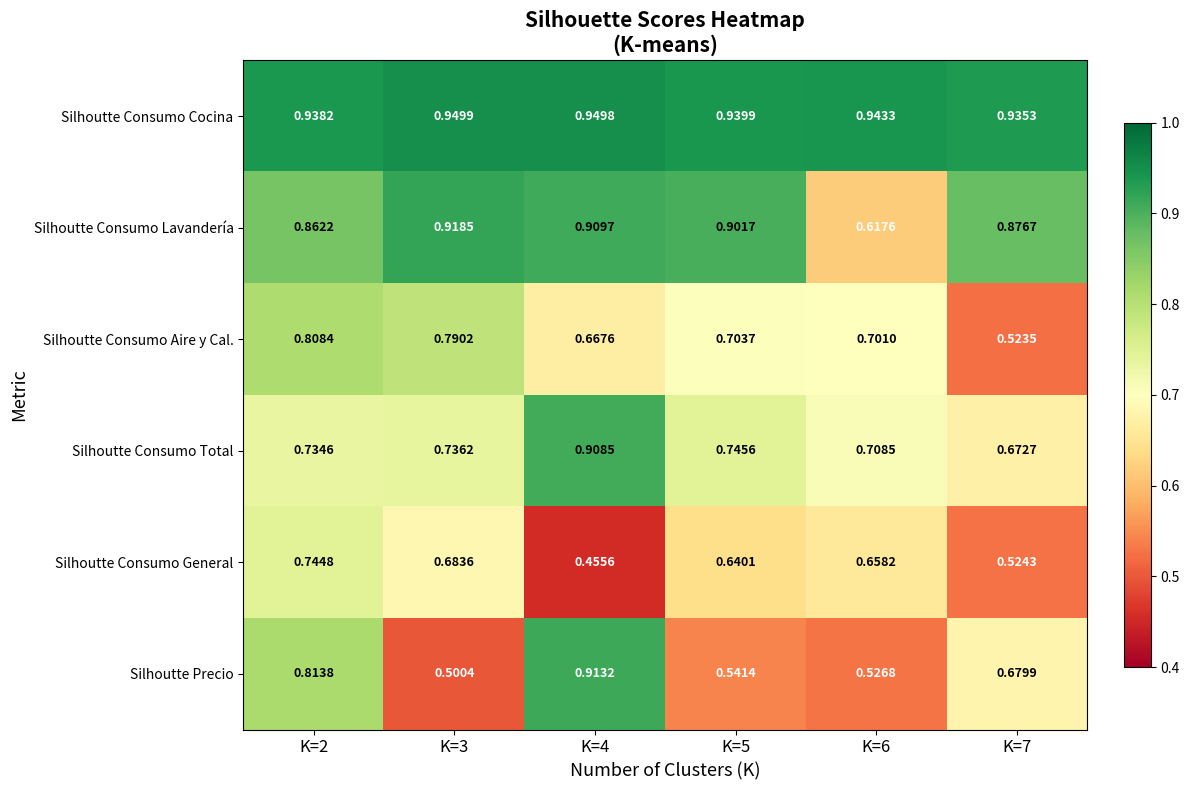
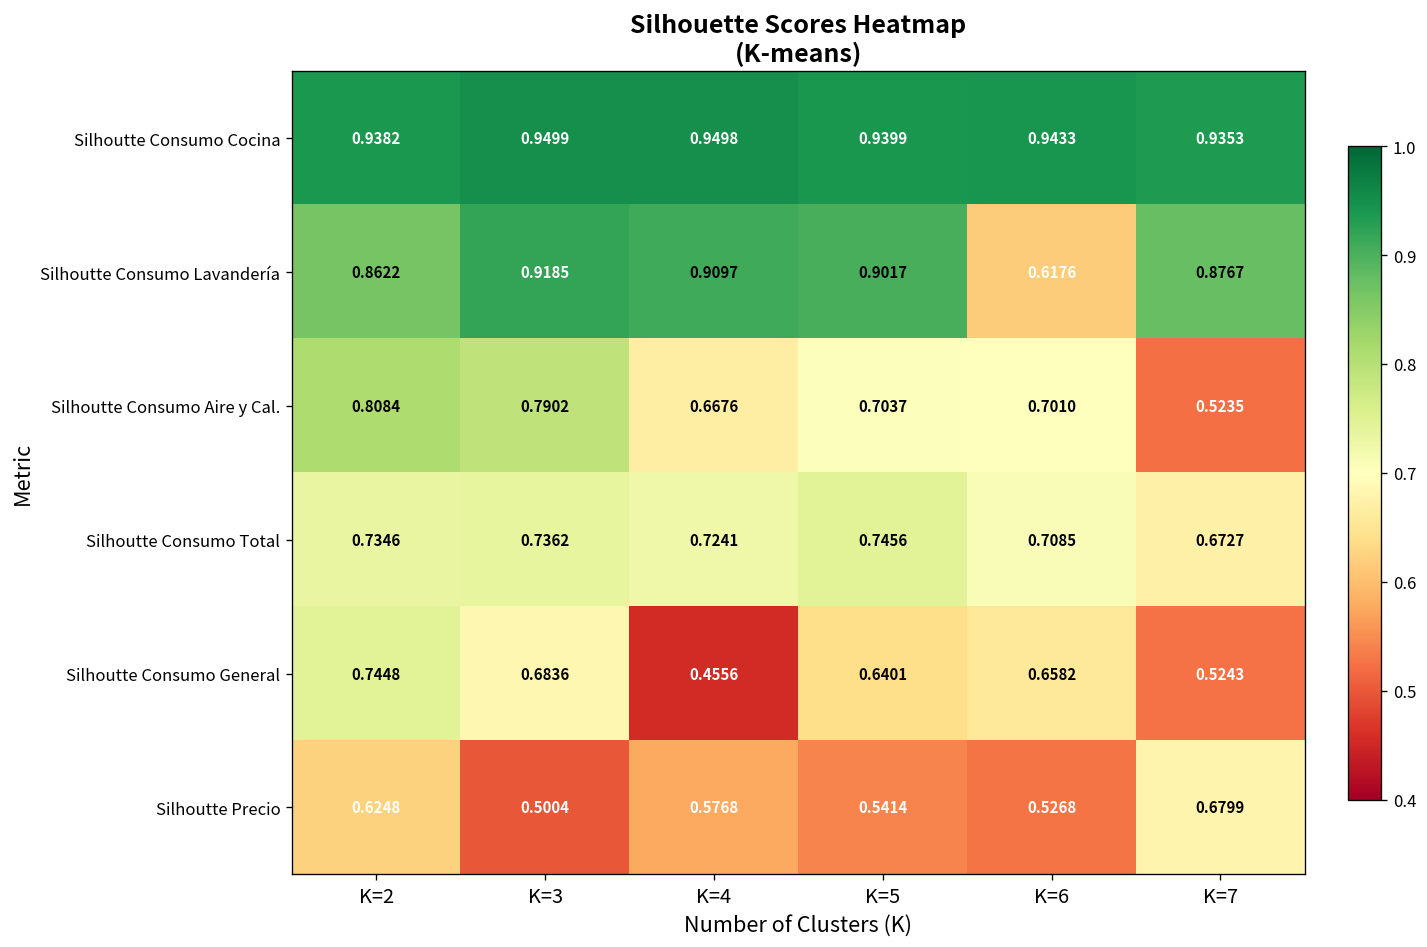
  {
    "Silhoutte Consumo Cocina": {
      "K=2": 0.9382,
      "K=3": 0.9499,
      "K=4": 0.9498,
      "K=5": 0.9399,
      "K=6": 0.9433,
      "K=7": 0.9353
    },
    "Silhoutte Consumo Lavandería": {
      "K=2": 0.8622,
      "K=3": 0.9185,
      "K=4": 0.9097,
      "K=5": 0.9017,
      "K=6": 0.6176,
      "K=7": 0.8767
    },
    "Silhoutte Consumo Aire y Cal.": {
      "K=2": 0.8084,
      "K=3": 0.7902,
      "K=4": 0.6676,
      "K=5": 0.7037,
      "K=6": 0.7010,
      "K=7": 0.5235
    },
    "Silhoutte Consumo Total": {
      "K=2": 0.7346,
      "K=3": 0.7362,
-     "K=4": 0.9085,
+     "K=4": 0.7241,
      "K=5": 0.7456,
      "K=6": 0.7085,
      "K=7": 0.6727
    },
    "Silhoutte Consumo General": {
      "K=2": 0.7448,
      "K=3": 0.6836,
      "K=4": 0.4556,
      "K=5": 0.6401,
      "K=6": 0.6582,
      "K=7": 0.5243
    },
    "Silhoutte Precio": {
-     "K=2": 0.8138,
+     "K=2": 0.6248,
      "K=3": 0.5004,
-     "K=4": 0.9132,
+     "K=4": 0.5768,
      "K=5": 0.5414,
      "K=6": 0.5268,
      "K=7": 0.6799
    }
  }
